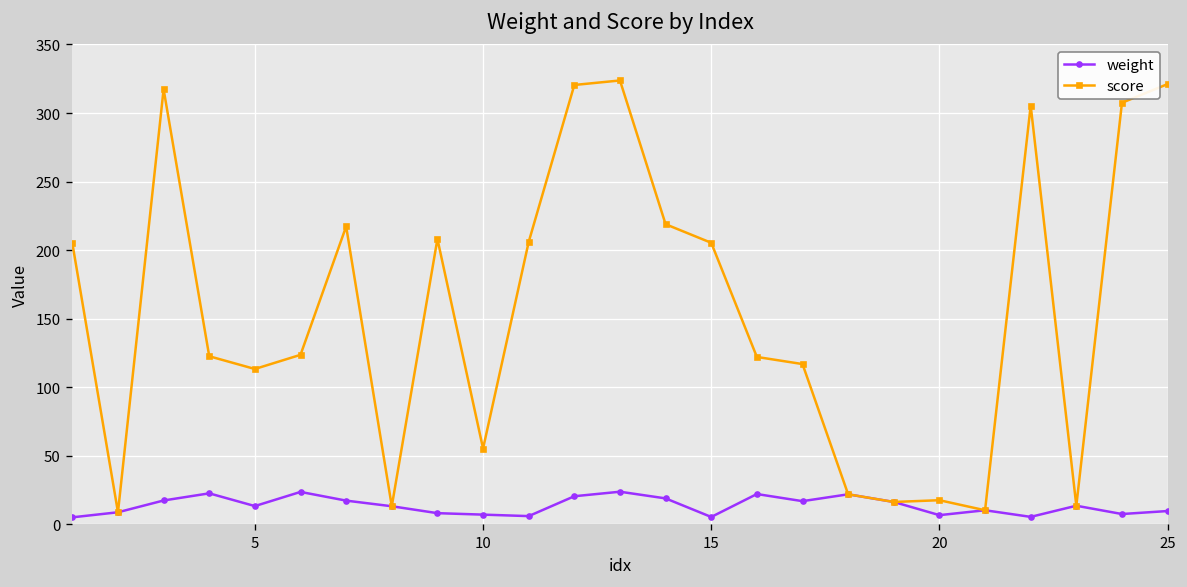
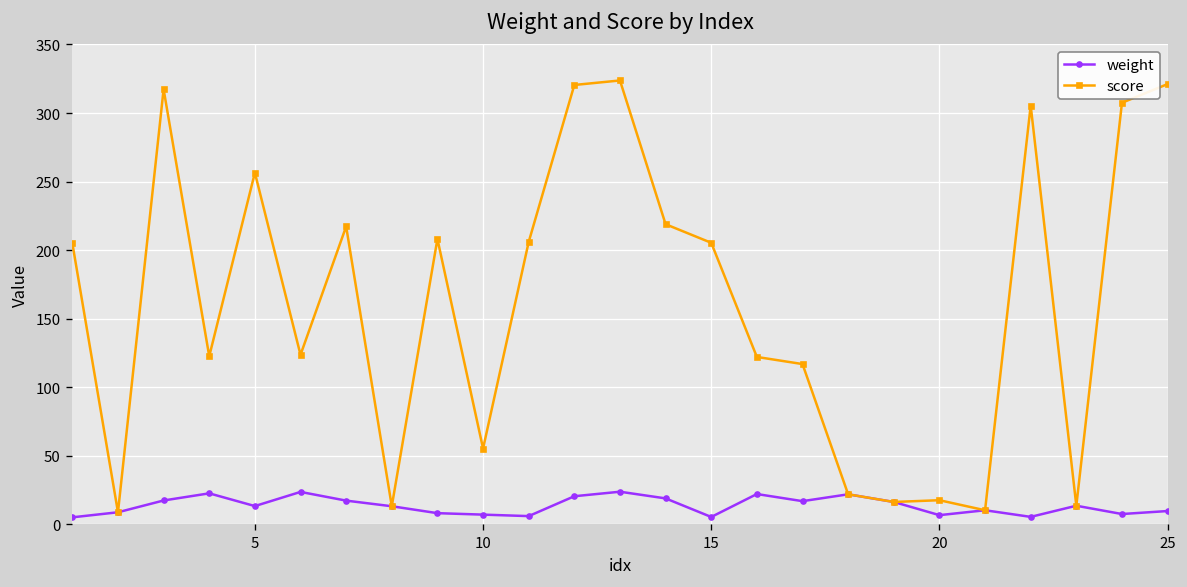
  {
    "weight": {
      "5": 13,
      "10": 7,
      "15": 5,
      "20": 7,
      "25": 10
    },
    "score": {
-     "5": 113,
+     "5": 256,
      "10": 55,
      "15": 205,
      "20": 18,
      "25": 321
    }
  }
